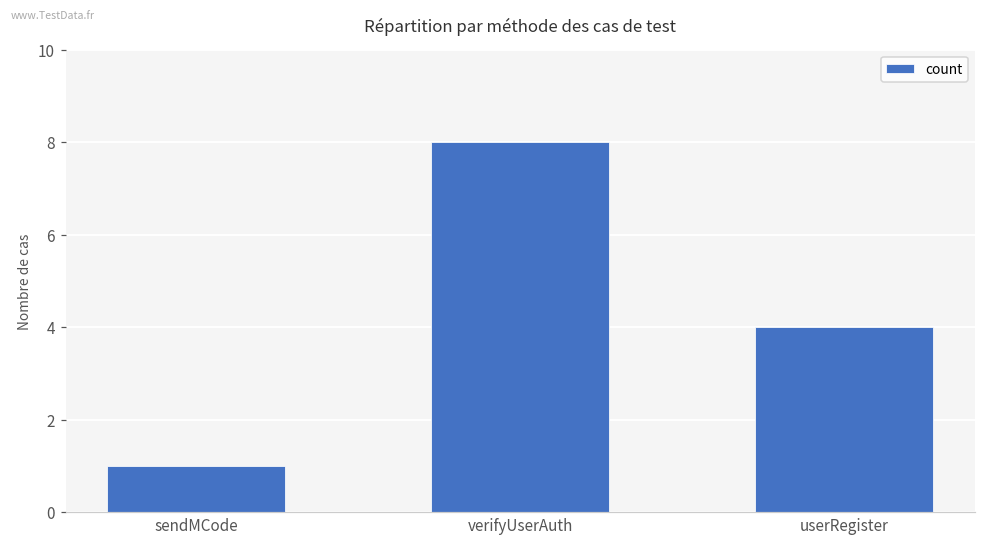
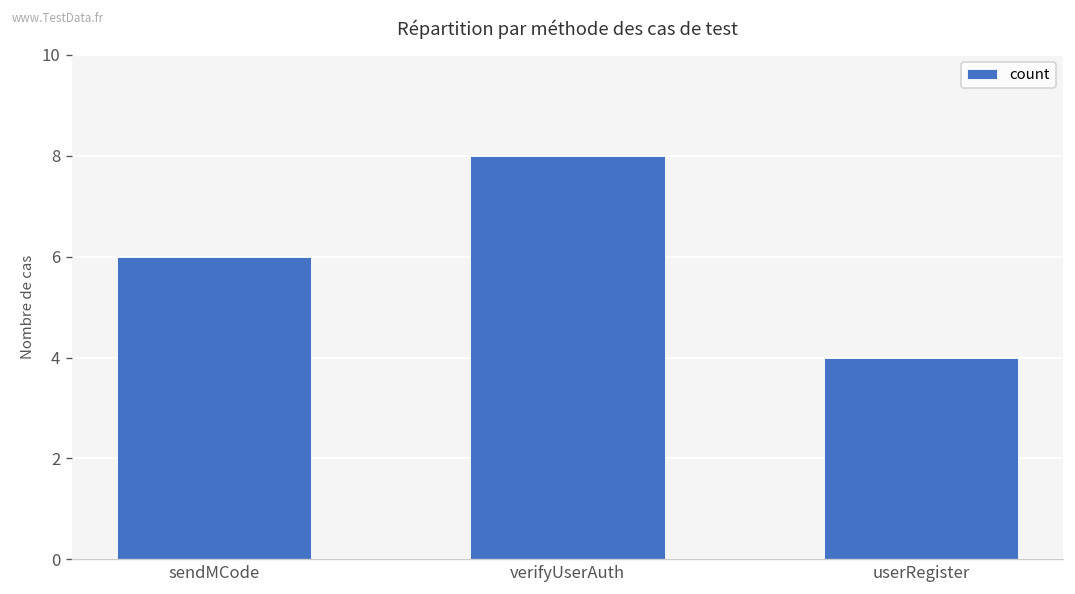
  {
-   "sendMCode": 1,
+   "sendMCode": 6,
    "verifyUserAuth": 8,
    "userRegister": 4
  }
